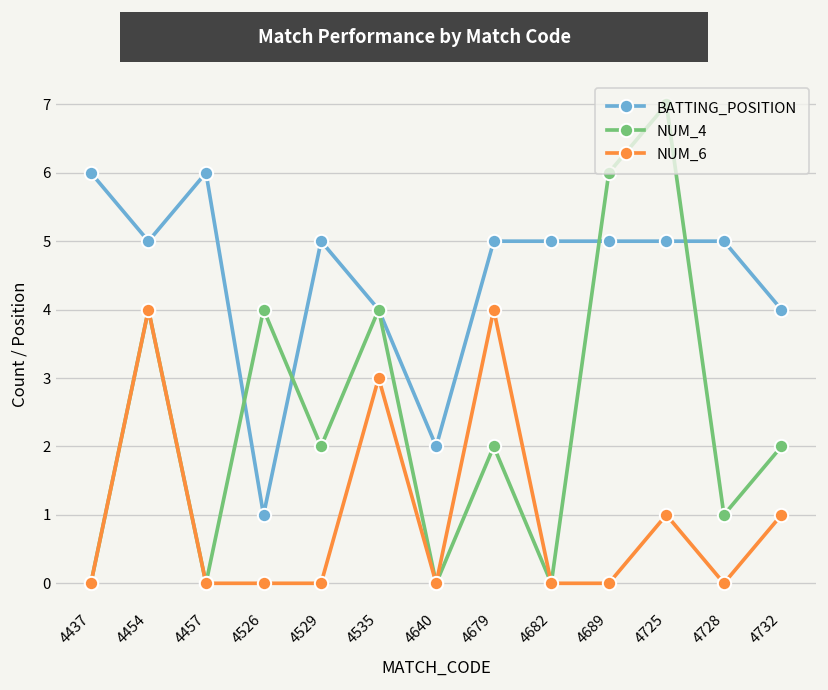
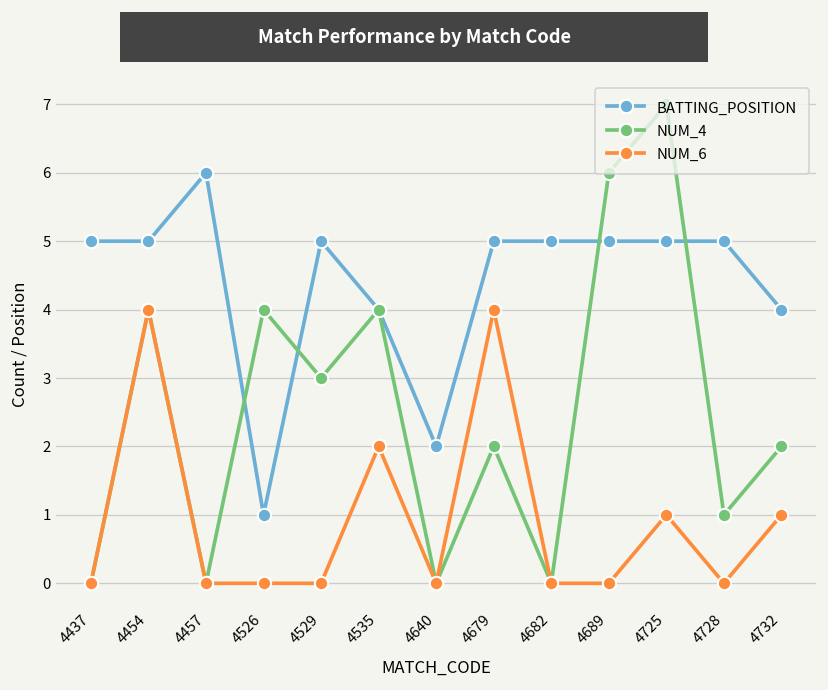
  {
    "BATTING_POSITION": {
-     "4437": 6,
+     "4437": 5,
      "4454": 5,
      "4457": 6,
      "4526": 1,
      "4529": 5,
      "4640": 2,
      "4679": 5,
      "4682": 5,
      "4689": 5,
      "4725": 5,
      "4728": 5,
      "4732": 4
    },
    "NUM_4": {
      "4526": 4,
-     "4529": 2,
+     "4529": 3,
      "4679": 2,
      "4728": 1,
      "4732": 2
    },
    "NUM_6": {
      "4526": 0,
      "4529": 0,
-     "4535": 3,
+     "4535": 2,
      "4679": 4,
      "4689": 0,
      "4725": 1,
      "4728": 0,
      "4732": 1
    }
  }
